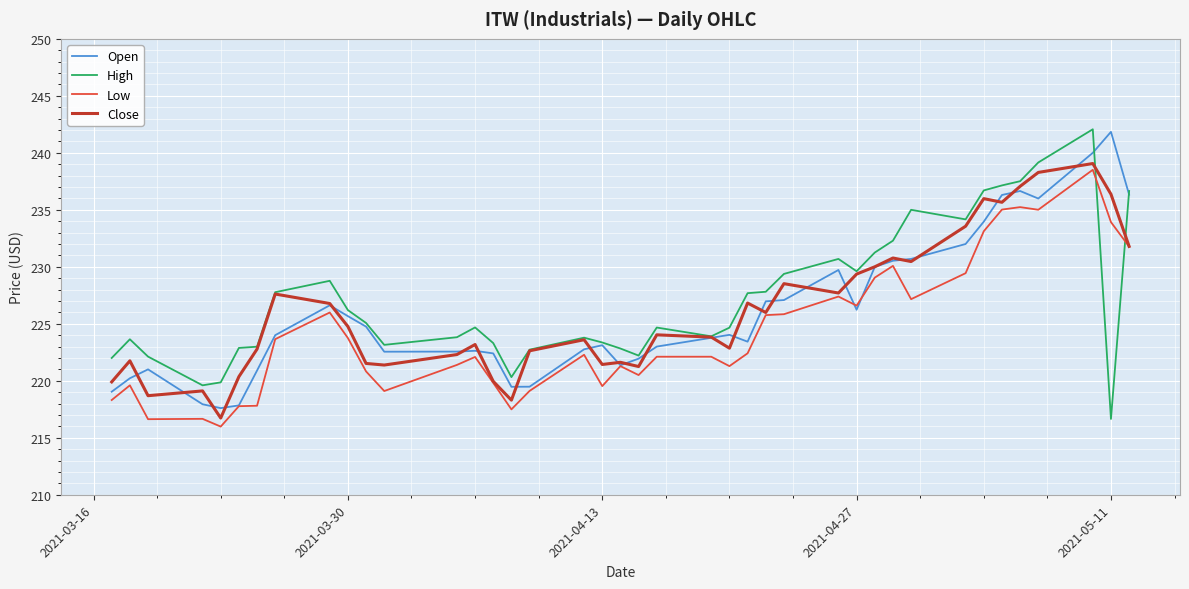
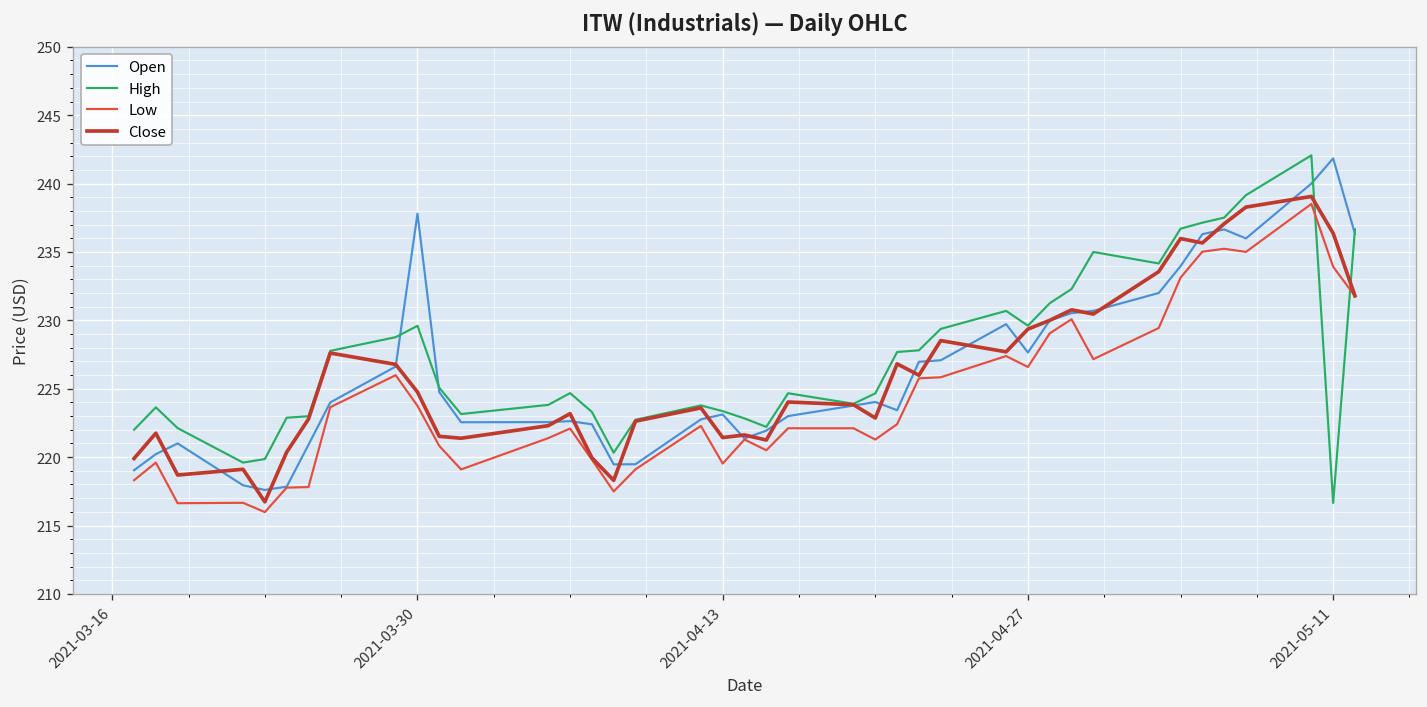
  {
    "Open": {
-     "2021-03-30": 225.7,
+     "2021-03-30": 237.8,
      "2021-04-13": 223.1,
-     "2021-04-27": 226.2,
+     "2021-04-27": 227.7,
      "2021-05-11": 241.8
    },
    "High": {
-     "2021-03-30": 226.2,
+     "2021-03-30": 229.6,
      "2021-04-13": 223.4,
      "2021-04-27": 229.6,
      "2021-05-11": 216.7
    }
  }
